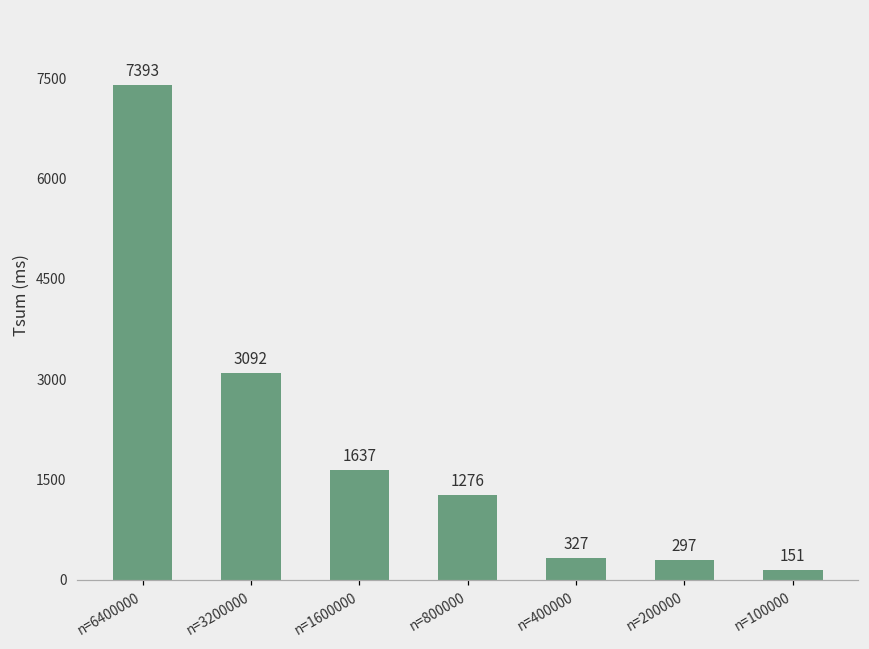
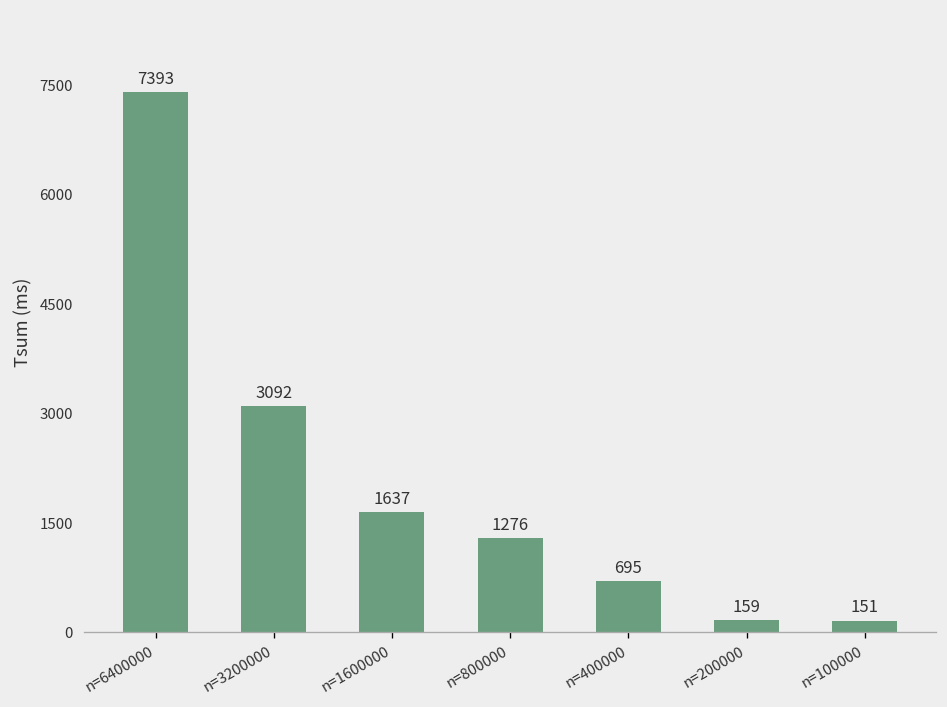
  {
    "n=6400000": 7393,
    "n=3200000": 3092,
    "n=1600000": 1637,
    "n=800000": 1276,
-   "n=400000": 327,
-   "n=200000": 297,
+   "n=400000": 695,
+   "n=200000": 159,
    "n=100000": 151
  }
